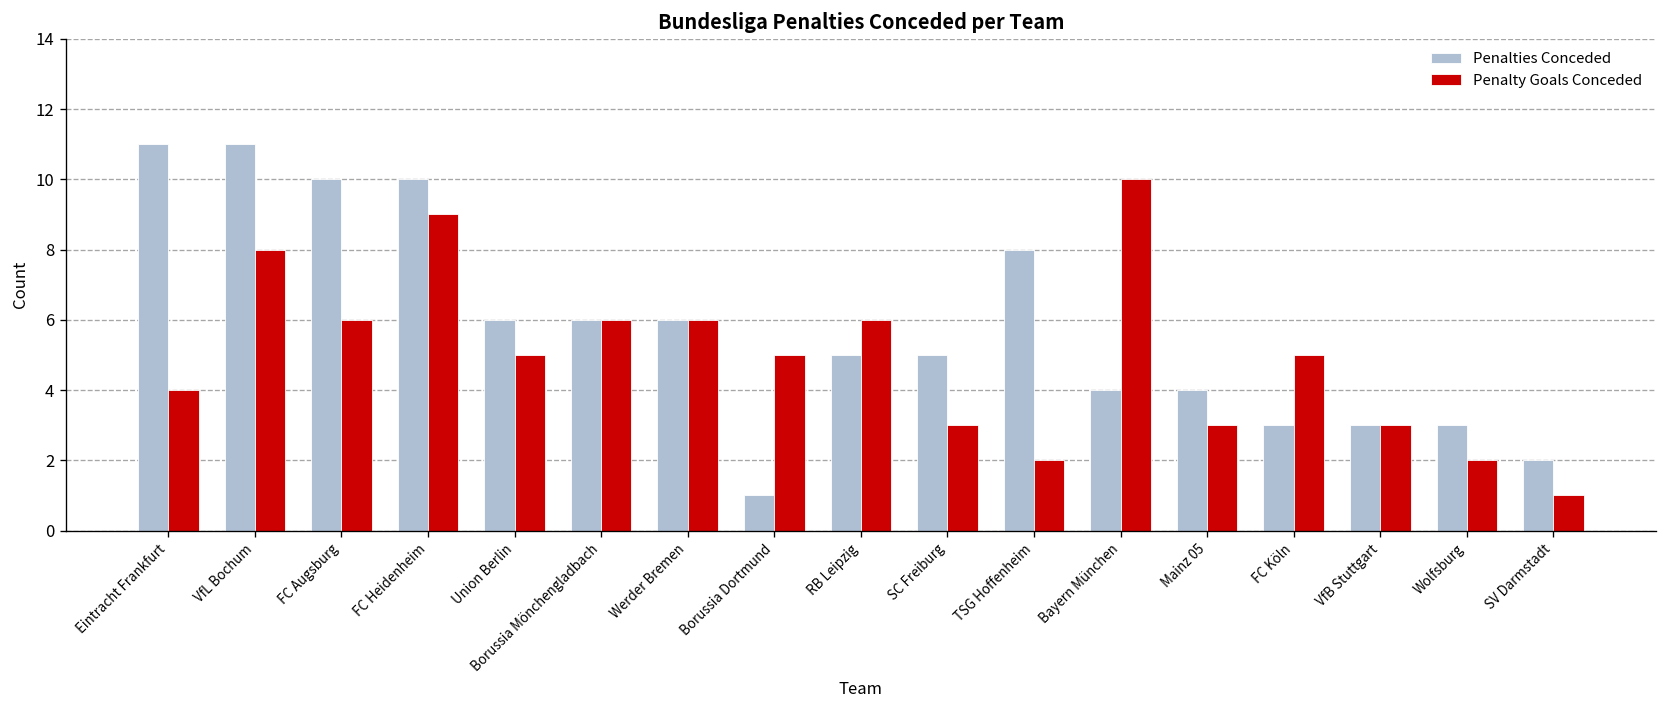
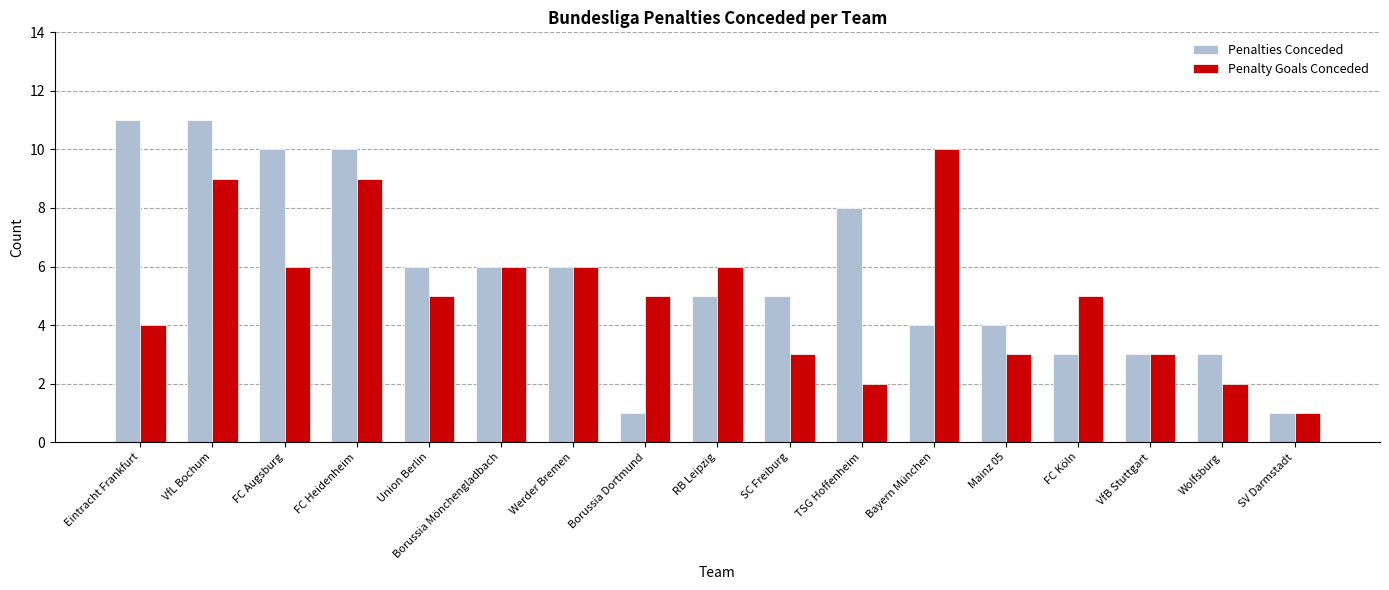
  {
    "Penalties Conceded": {
      "Eintracht Frankfurt": 11,
      "VfL Bochum": 11,
      "FC Augsburg": 10,
      "FC Heidenheim": 10,
      "Union Berlin": 6,
      "Borussia Mönchengladbach": 6,
      "Werder Bremen": 6,
      "Borussia Dortmund": 1,
      "RB Leipzig": 5,
      "SC Freiburg": 5,
      "TSG Hoffenheim": 8,
      "Bayern München": 4,
      "Mainz 05": 4,
      "FC Köln": 3,
      "VfB Stuttgart": 3,
      "Wolfsburg": 3,
-     "SV Darmstadt": 2
+     "SV Darmstadt": 1
    },
    "Penalty Goals Conceded": {
      "Eintracht Frankfurt": 4,
-     "VfL Bochum": 8,
+     "VfL Bochum": 9,
      "FC Augsburg": 6,
      "FC Heidenheim": 9,
      "Union Berlin": 5,
      "Borussia Mönchengladbach": 6,
      "Werder Bremen": 6,
      "Borussia Dortmund": 5,
      "RB Leipzig": 6,
      "SC Freiburg": 3,
      "TSG Hoffenheim": 2,
      "Bayern München": 10,
      "Mainz 05": 3,
      "FC Köln": 5,
      "VfB Stuttgart": 3,
      "Wolfsburg": 2,
      "SV Darmstadt": 1
    }
  }
